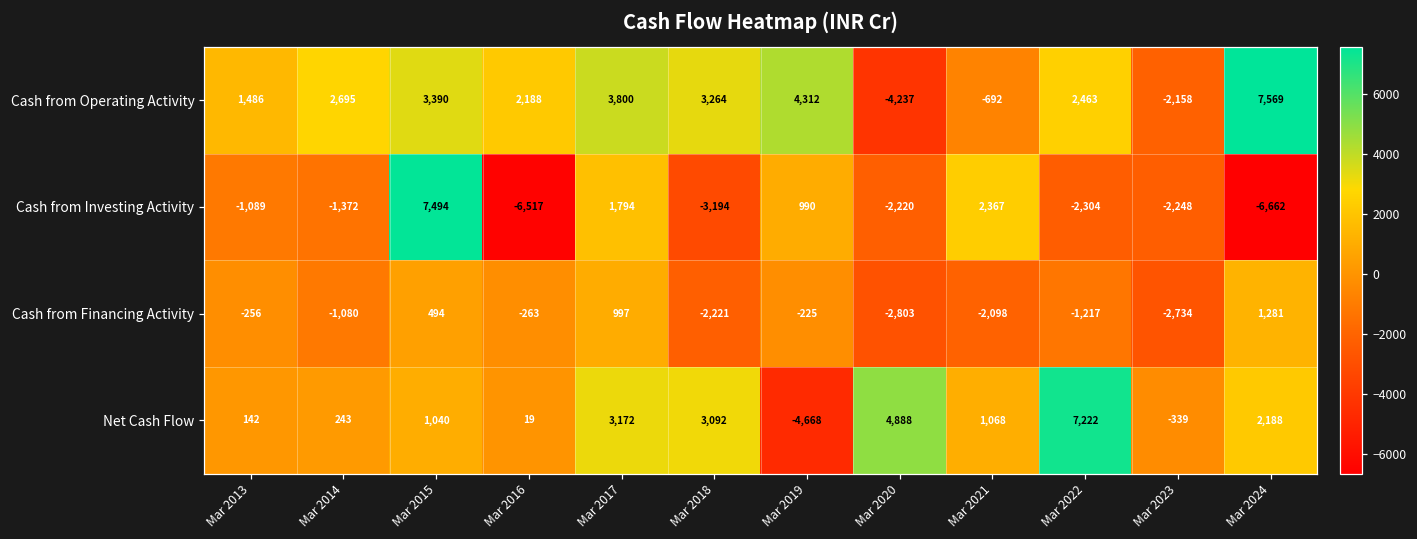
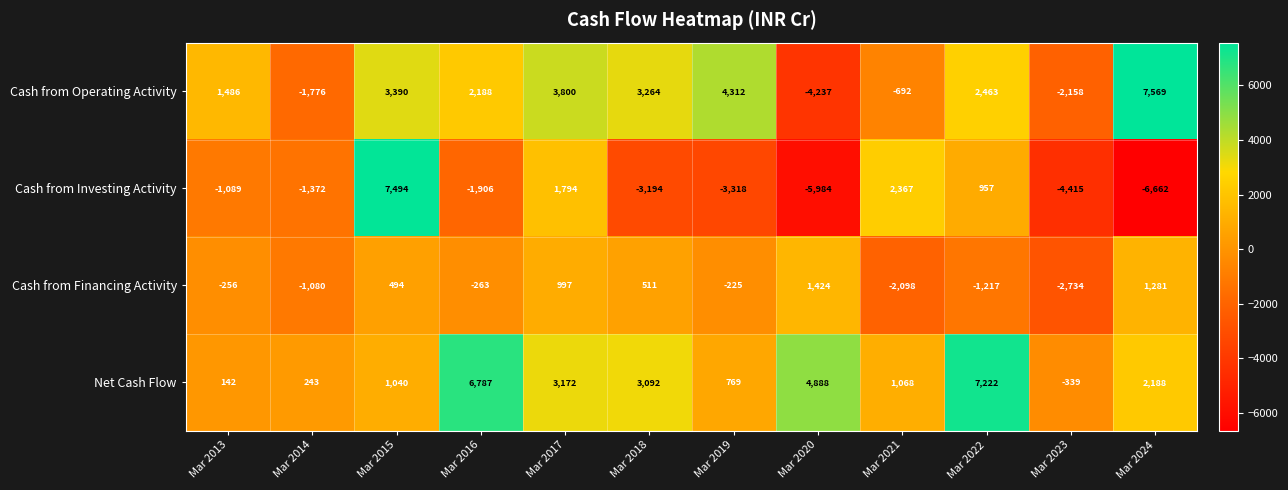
  {
    "Cash from Operating Activity": {
      "Mar 2013": "1,486",
-     "Mar 2014": "2,695",
+     "Mar 2014": "-1,776",
      "Mar 2015": "3,390",
      "Mar 2016": "2,188",
      "Mar 2017": "3,800",
      "Mar 2018": "3,264",
      "Mar 2019": "4,312",
      "Mar 2020": "-4,237",
      "Mar 2021": "-692",
      "Mar 2022": "2,463",
      "Mar 2023": "-2,158",
      "Mar 2024": "7,569"
    },
    "Cash from Investing Activity": {
      "Mar 2013": "-1,089",
      "Mar 2014": "-1,372",
      "Mar 2015": "7,494",
-     "Mar 2016": "-6,517",
+     "Mar 2016": "-1,906",
      "Mar 2017": "1,794",
      "Mar 2018": "-3,194",
-     "Mar 2019": "990",
-     "Mar 2020": "-2,220",
+     "Mar 2019": "-3,318",
+     "Mar 2020": "-5,984",
      "Mar 2021": "2,367",
-     "Mar 2022": "-2,304",
-     "Mar 2023": "-2,248",
+     "Mar 2022": "957",
+     "Mar 2023": "-4,415",
      "Mar 2024": "-6,662"
    },
    "Cash from Financing Activity": {
      "Mar 2013": "-256",
      "Mar 2014": "-1,080",
      "Mar 2015": "494",
      "Mar 2016": "-263",
      "Mar 2017": "997",
-     "Mar 2018": "-2,221",
+     "Mar 2018": "511",
      "Mar 2019": "-225",
-     "Mar 2020": "-2,803",
+     "Mar 2020": "1,424",
      "Mar 2021": "-2,098",
      "Mar 2022": "-1,217",
      "Mar 2023": "-2,734",
      "Mar 2024": "1,281"
    },
    "Net Cash Flow": {
      "Mar 2013": "142",
      "Mar 2014": "243",
      "Mar 2015": "1,040",
-     "Mar 2016": "19",
+     "Mar 2016": "6,787",
      "Mar 2017": "3,172",
      "Mar 2018": "3,092",
-     "Mar 2019": "-4,668",
+     "Mar 2019": "769",
      "Mar 2020": "4,888",
      "Mar 2021": "1,068",
      "Mar 2022": "7,222",
      "Mar 2023": "-339",
      "Mar 2024": "2,188"
    }
  }
